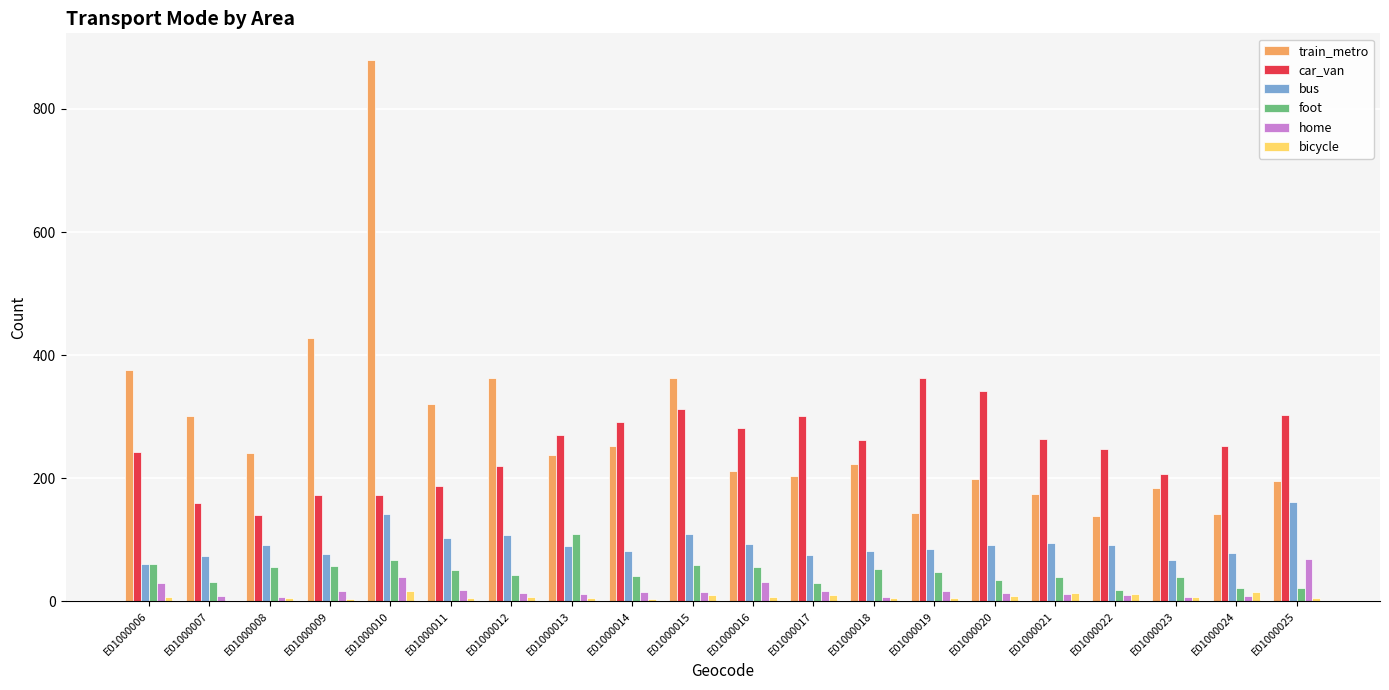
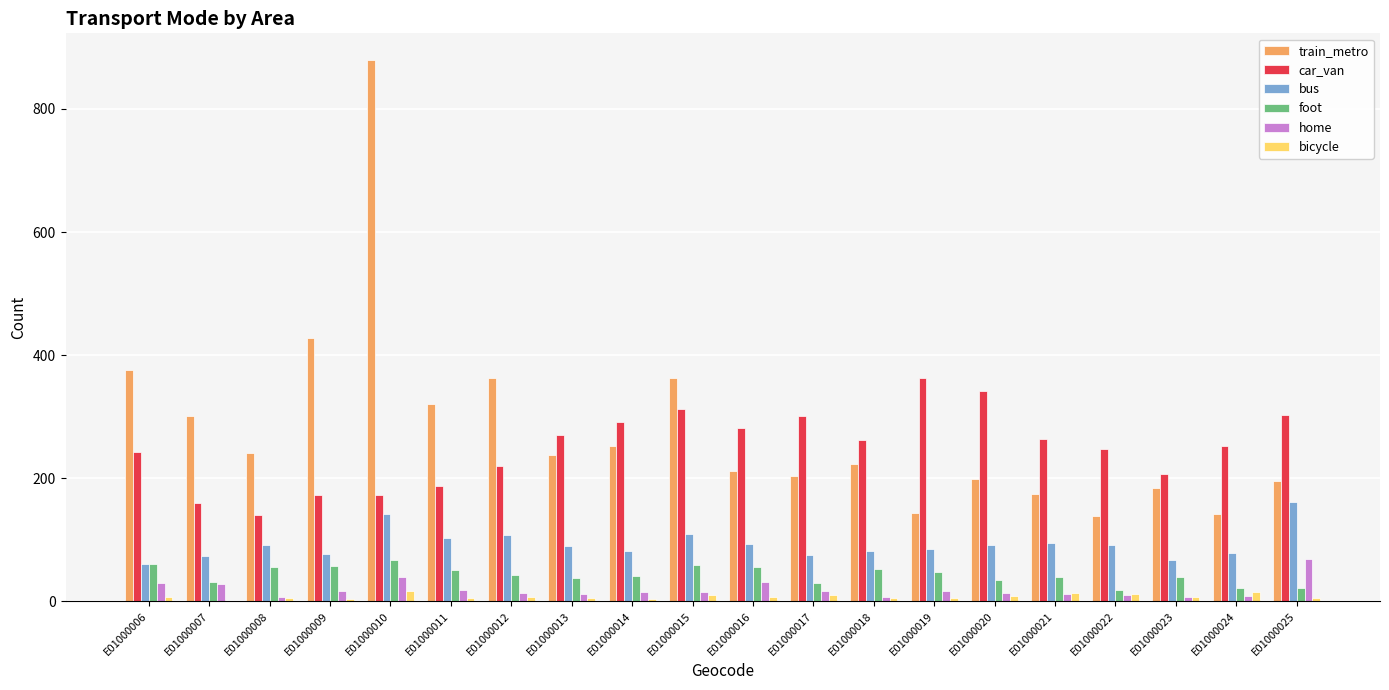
  {
    "car_van": {
      "E01000006": 240,
      "E01000007": 160,
      "E01000008": 140,
      "E01000009": 170,
      "E01000010": 170,
      "E01000011": 190,
      "E01000012": 220,
      "E01000013": 270,
      "E01000014": 290,
      "E01000015": 310,
      "E01000016": 280,
      "E01000017": 300,
      "E01000018": 260,
      "E01000019": 360,
      "E01000020": 340,
      "E01000021": 260,
      "E01000022": 250,
      "E01000023": 210,
      "E01000024": 250,
      "E01000025": 300
    },
    "bus": {
      "E01000006": 60,
      "E01000007": 70,
      "E01000008": 90,
      "E01000009": 80,
      "E01000010": 140,
      "E01000011": 100,
      "E01000012": 110,
      "E01000013": 90,
      "E01000014": 80,
      "E01000015": 110,
      "E01000016": 90,
      "E01000017": 80,
      "E01000018": 80,
      "E01000019": 90,
      "E01000020": 90,
      "E01000021": 100,
      "E01000022": 90,
      "E01000023": 70,
      "E01000024": 80,
      "E01000025": 160
    },
    "foot": {
      "E01000006": 60,
      "E01000007": 30,
      "E01000008": 60,
      "E01000009": 60,
      "E01000010": 70,
      "E01000011": 50,
      "E01000012": 40,
-     "E01000013": 110,
+     "E01000013": 40,
      "E01000014": 40,
      "E01000015": 60,
      "E01000016": 60,
      "E01000017": 30,
      "E01000018": 50,
      "E01000019": 50,
      "E01000020": 40,
      "E01000021": 40,
      "E01000022": 20,
      "E01000023": 40,
      "E01000024": 20,
      "E01000025": 20
    },
    "home": {
      "E01000006": 30,
-     "E01000007": 10,
+     "E01000007": 30,
      "E01000008": 10,
      "E01000009": 20,
      "E01000010": 40,
      "E01000011": 20,
      "E01000012": 10,
      "E01000013": 10,
      "E01000014": 20,
      "E01000015": 20,
      "E01000016": 30,
      "E01000017": 20,
      "E01000018": 10,
      "E01000019": 20,
      "E01000020": 10,
      "E01000021": 10,
      "E01000022": 10,
      "E01000023": 10,
      "E01000024": 10,
      "E01000025": 70
    }
  }
